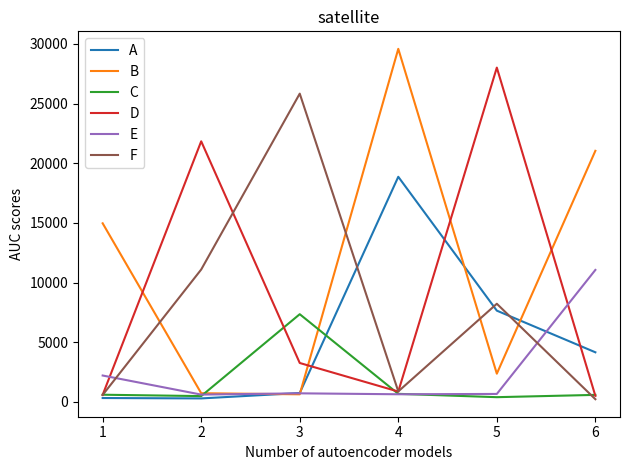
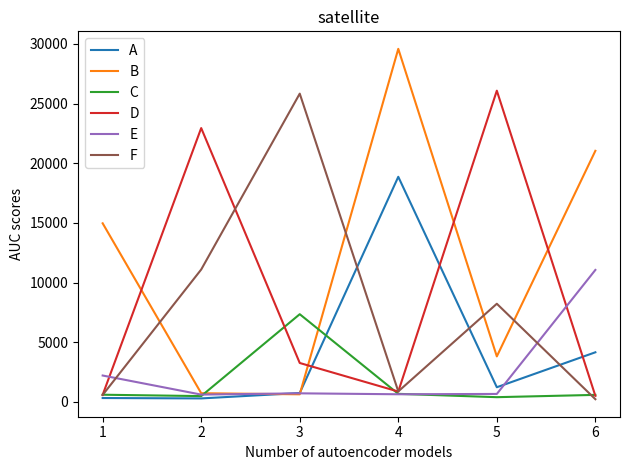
  {
    "A": {
      "1": 300,
      "4": 18900,
-     "5": 7600,
+     "5": 1200,
      "6": 4200
    },
    "B": {
      "1": 15000,
      "4": 29600,
-     "5": 2400,
+     "5": 3800,
      "6": 21000
    },
    "C": {
      "3": 7400,
      "5": 400
    },
    "D": {
-     "2": 21800,
+     "2": 22900,
      "3": 3300,
-     "5": 28000
+     "5": 26100
    },
    "E": {
      "1": 2200,
      "5": 700,
      "6": 11100
    },
    "F": {
      "2": 11100,
      "3": 25800,
      "5": 8200,
      "6": 200
    }
  }
